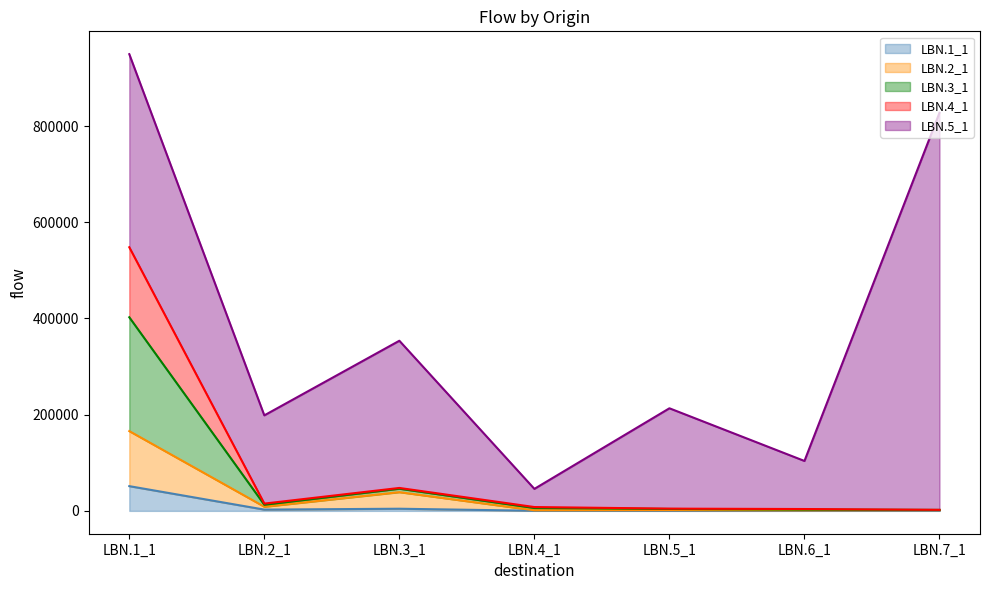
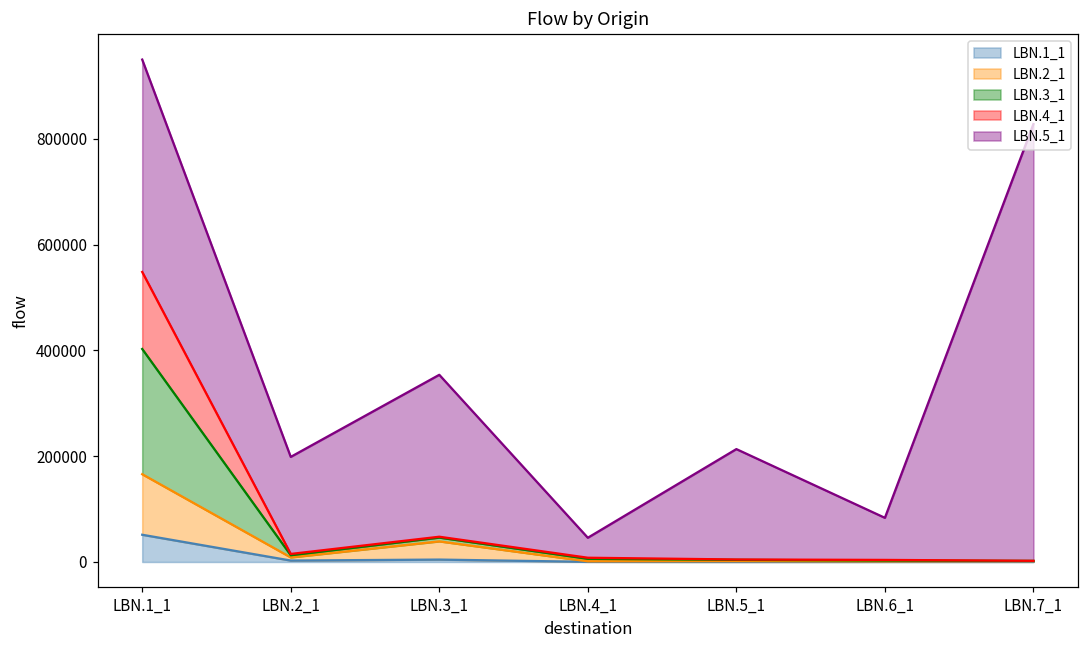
  {
    "LBN.1_1": {
      "LBN.1_1": 50000,
      "LBN.2_1": 0,
      "LBN.3_1": 0
    },
    "LBN.2_1": {
      "LBN.1_1": 110000,
      "LBN.3_1": 30000
    },
    "LBN.3_1": {
      "LBN.1_1": 240000
    },
    "LBN.4_1": {
      "LBN.1_1": 150000
    },
    "LBN.5_1": {
      "LBN.1_1": 400000,
      "LBN.2_1": 180000,
      "LBN.3_1": 310000,
      "LBN.4_1": 40000,
      "LBN.5_1": 210000,
-     "LBN.6_1": 100000
+     "LBN.6_1": 80000
    }
  }
